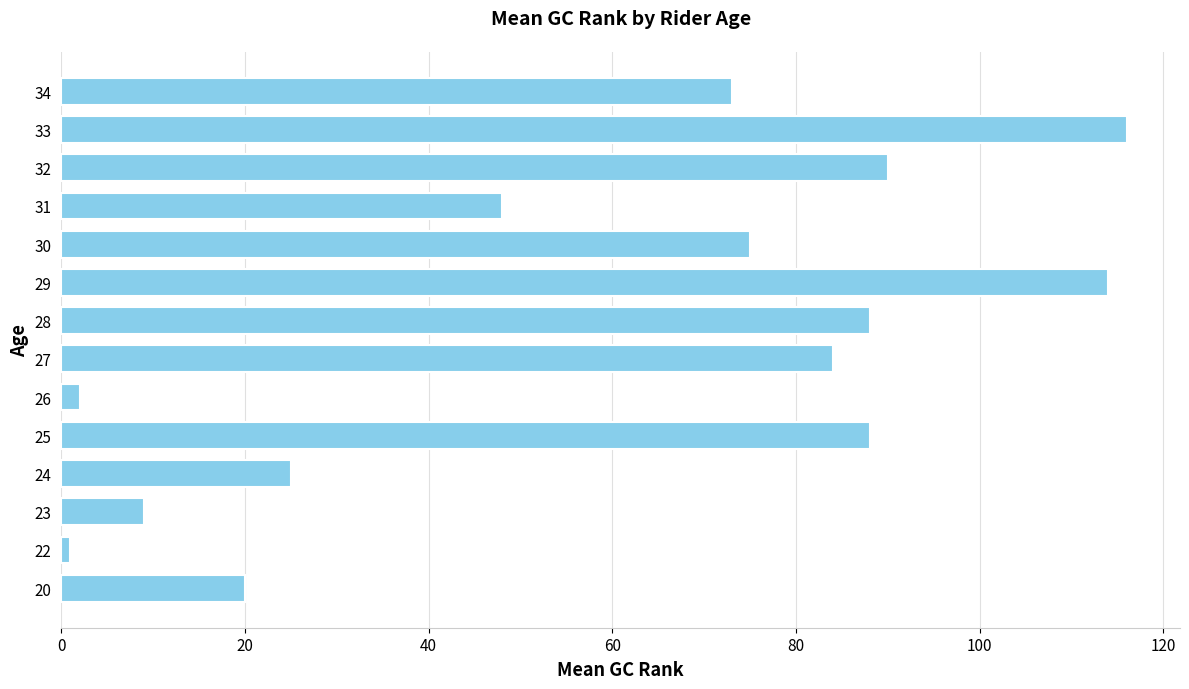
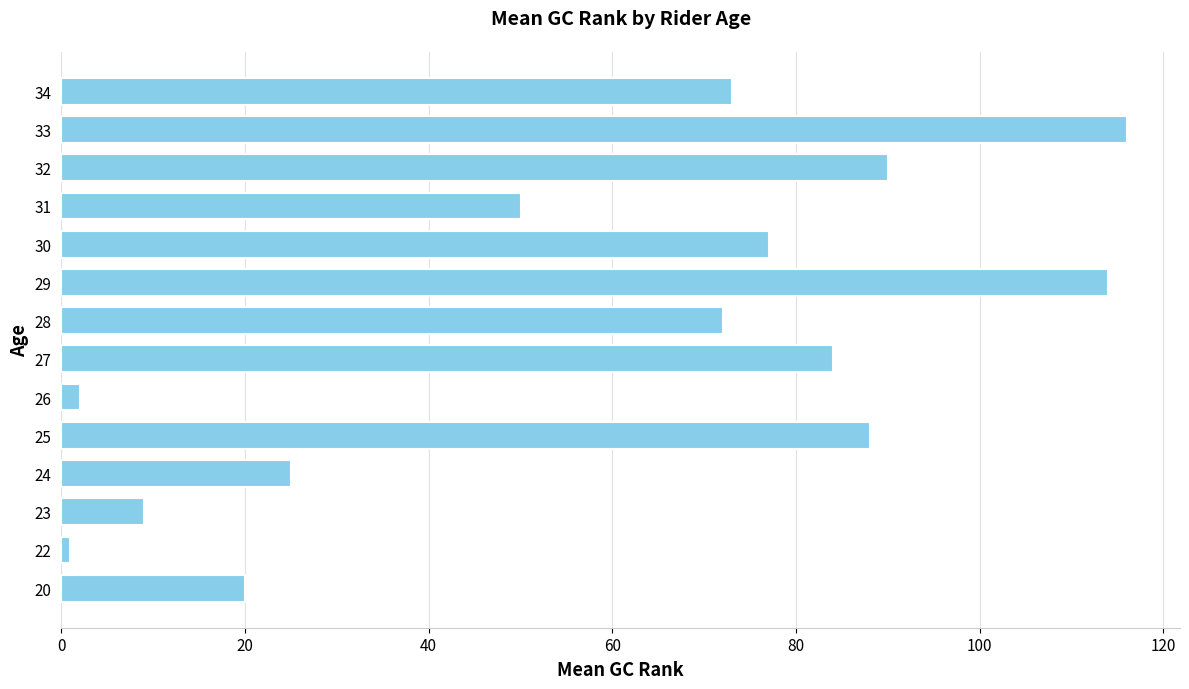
  {
    "34": 73,
    "33": 116,
    "32": 90,
-   "31": 48,
-   "30": 75,
+   "31": 50,
+   "30": 77,
    "29": 114,
-   "28": 88,
+   "28": 72,
    "27": 84,
    "26": 2,
    "25": 88,
    "24": 25,
    "23": 9,
    "22": 1,
    "20": 20
  }
